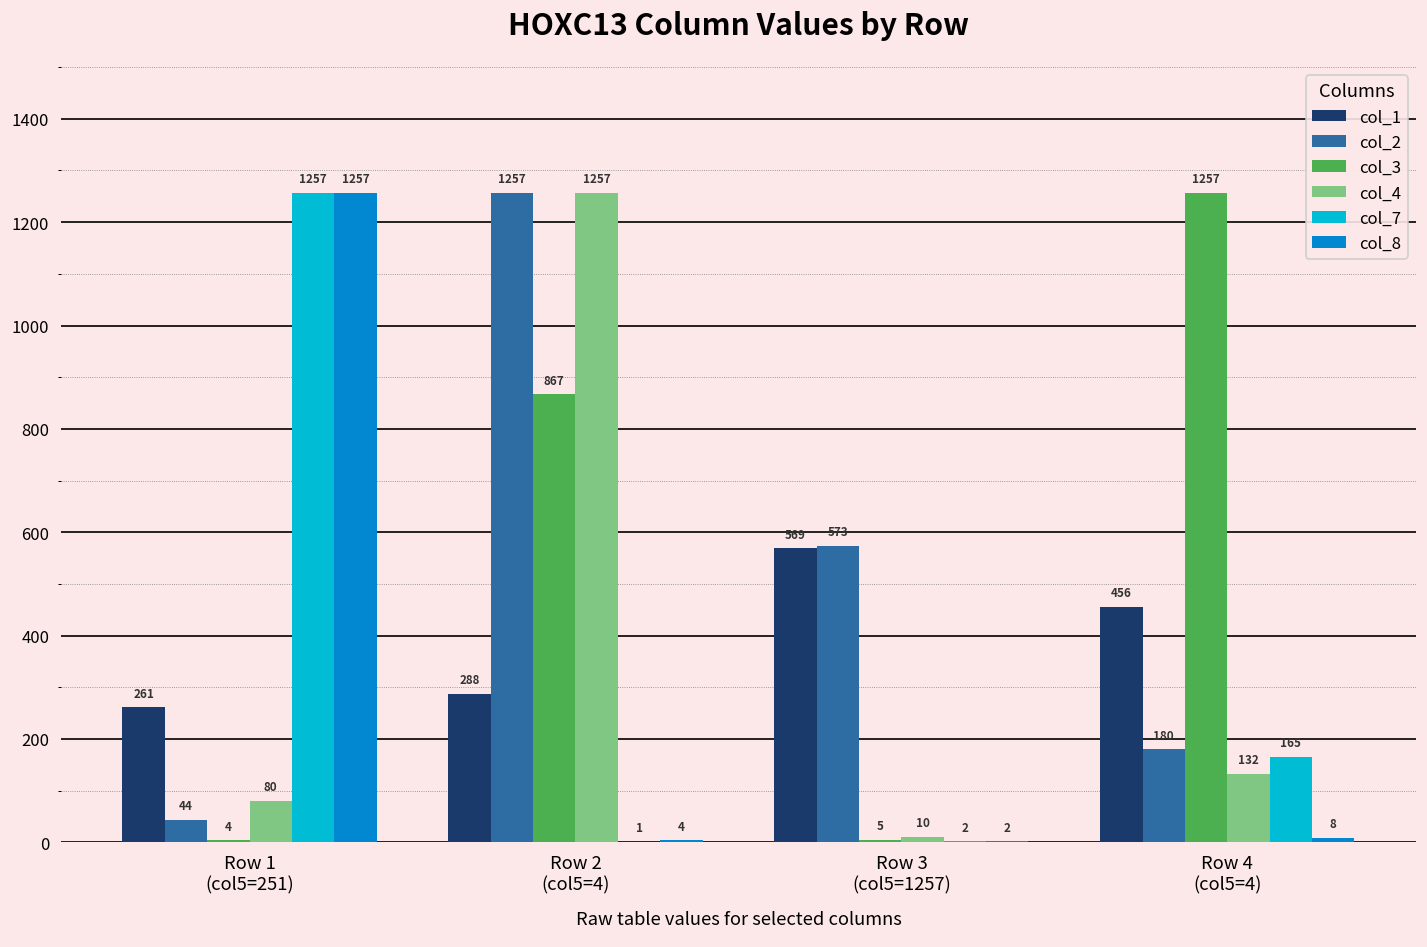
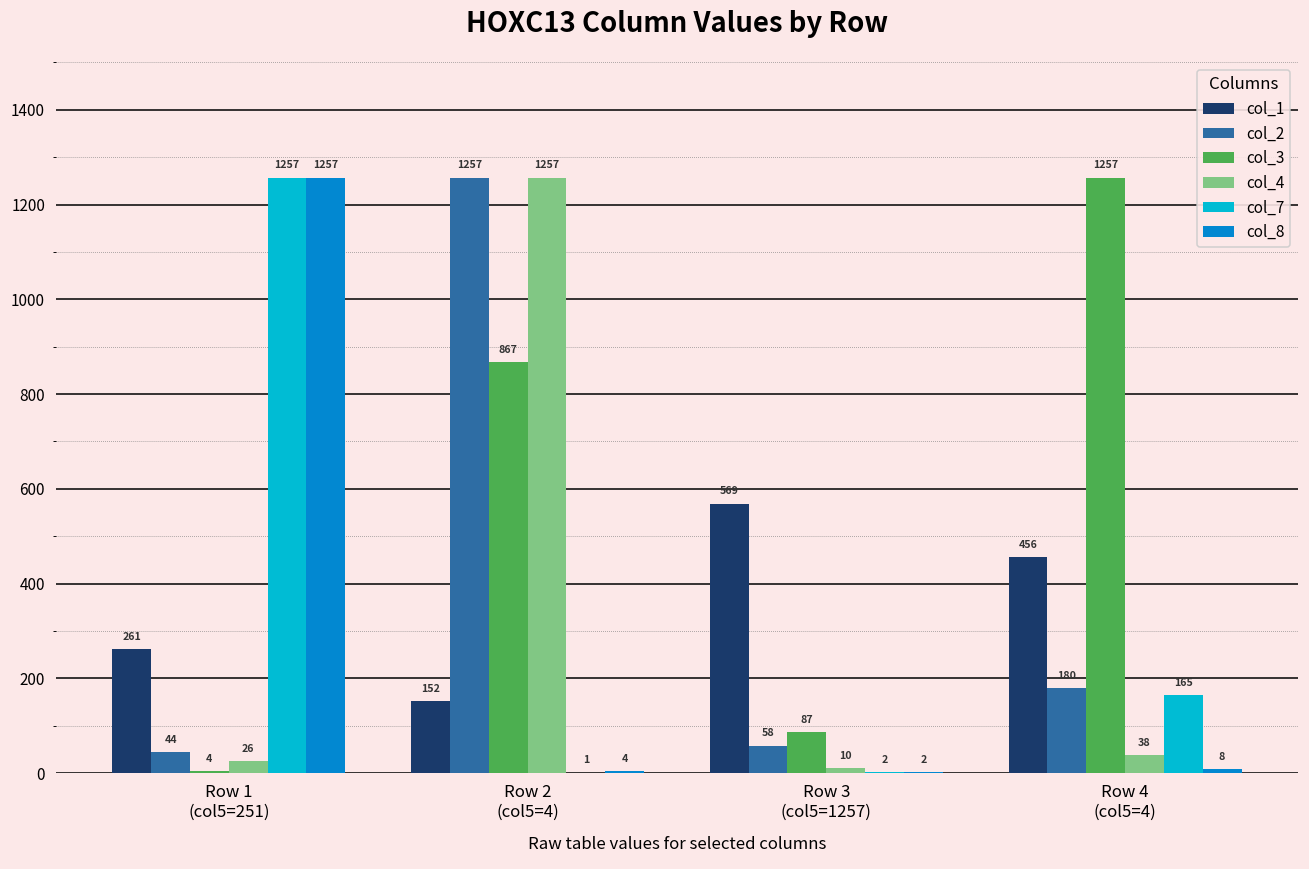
  {
    "col_1": {
      "Row 1 (col5=251)": 261,
-     "Row 2 (col5=4)": 288,
+     "Row 2 (col5=4)": 152,
      "Row 3 (col5=1257)": 569,
      "Row 4 (col5=4)": 456
    },
    "col_2": {
      "Row 1 (col5=251)": 44,
      "Row 2 (col5=4)": 1257,
-     "Row 3 (col5=1257)": 573,
+     "Row 3 (col5=1257)": 58,
      "Row 4 (col5=4)": 180
    },
    "col_3": {
      "Row 1 (col5=251)": 4,
      "Row 2 (col5=4)": 867,
-     "Row 3 (col5=1257)": 5,
+     "Row 3 (col5=1257)": 87,
      "Row 4 (col5=4)": 1257
    },
    "col_4": {
-     "Row 1 (col5=251)": 80,
+     "Row 1 (col5=251)": 26,
      "Row 2 (col5=4)": 1257,
      "Row 3 (col5=1257)": 10,
-     "Row 4 (col5=4)": 132
+     "Row 4 (col5=4)": 38
    }
  }
